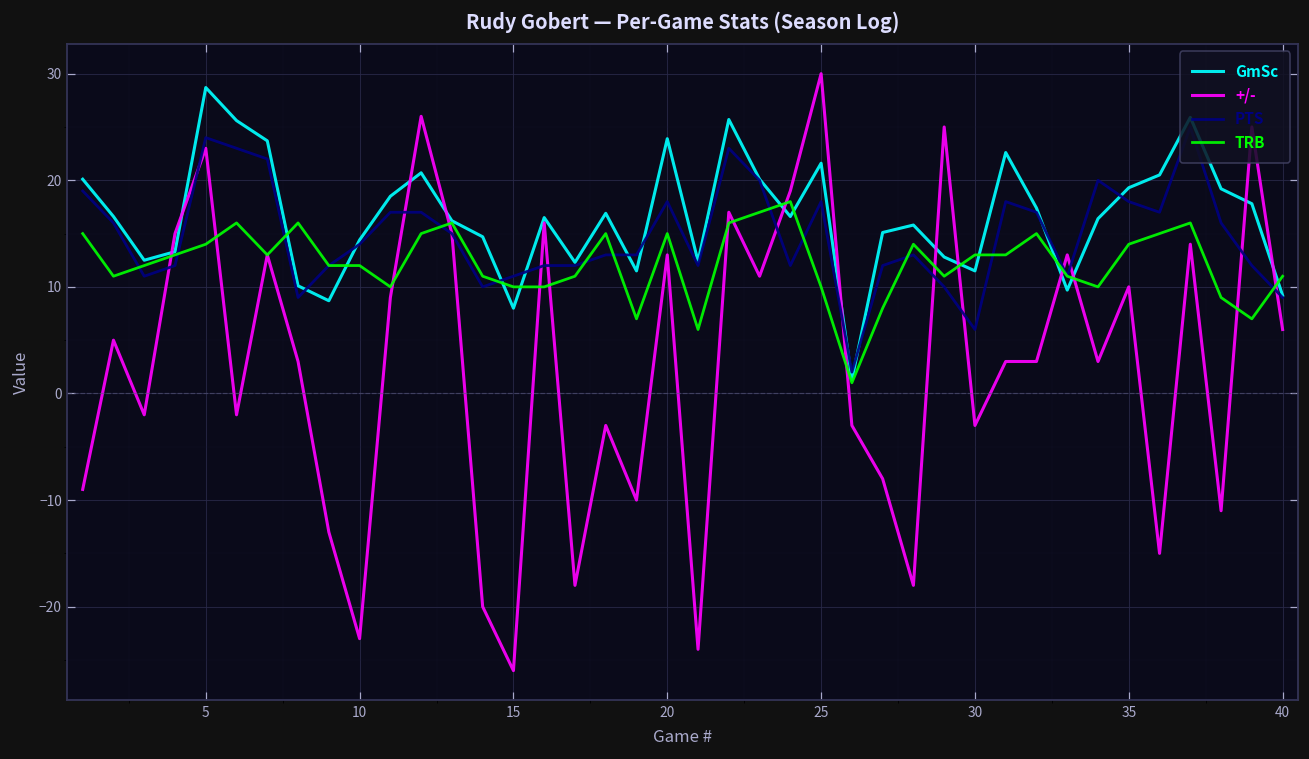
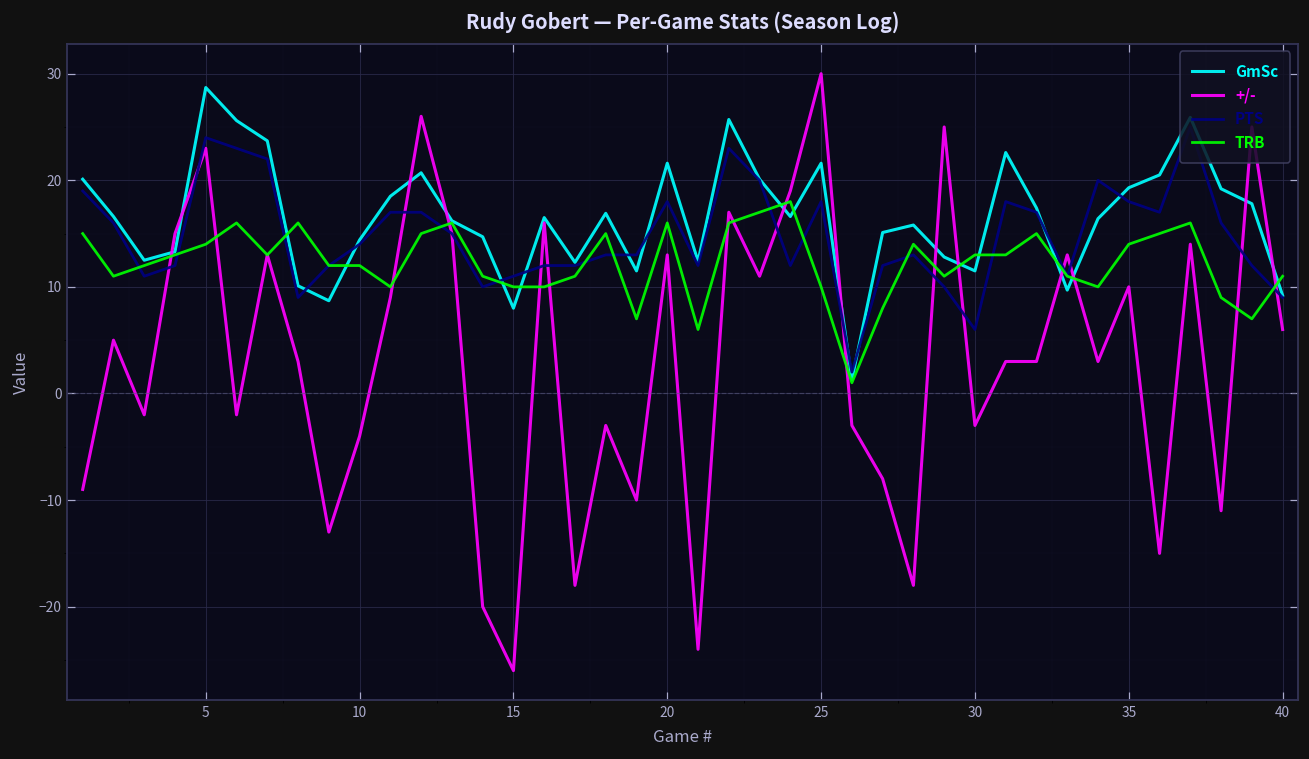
  {
    "GmSc": {
      "5": 29,
      "10": 14,
      "15": 8,
-     "20": 24,
+     "20": 22,
      "25": 22,
      "30": 12,
      "35": 19
    },
    "+/-": {
      "5": 23,
-     "10": -23,
+     "10": -4,
      "15": -26,
      "20": 13,
      "25": 30,
      "30": -3,
      "35": 10,
      "40": 6
    },
    "PTS": {
      "5": 24,
      "10": 14,
      "15": 11,
      "20": 18,
      "25": 18,
      "30": 6,
      "35": 18
    },
    "TRB": {
      "5": 14,
      "10": 12,
      "15": 10,
-     "20": 15,
+     "20": 16,
      "25": 10,
      "30": 13,
      "35": 14,
      "40": 11
    }
  }
